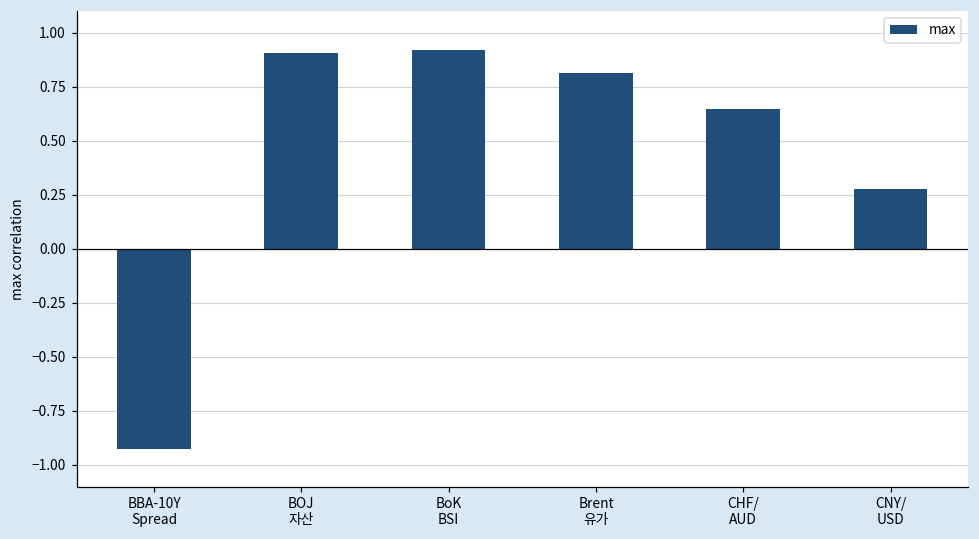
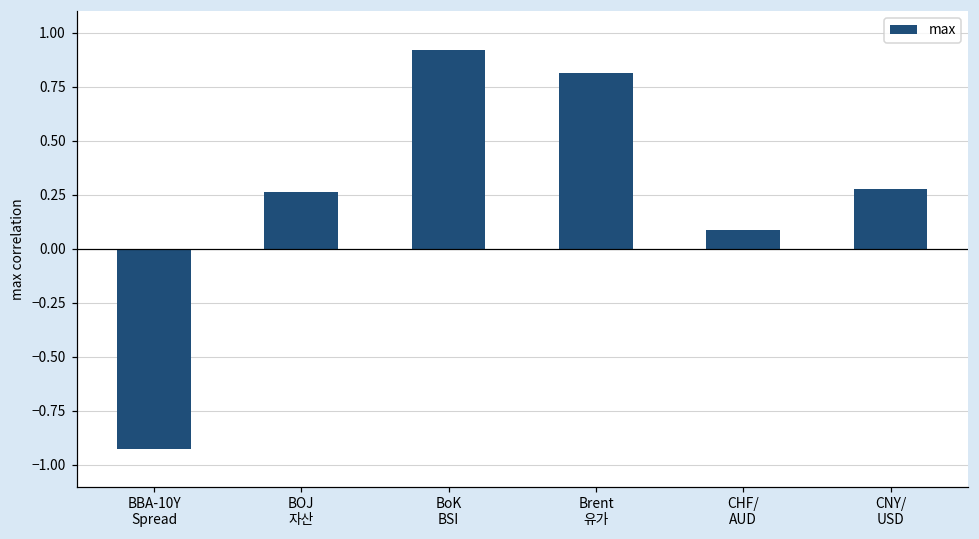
  {
    "BBA-10Y Spread": -0.93,
-   "BOJ 자산": 0.90,
+   "BOJ 자산": 0.26,
    "BoK BSI": 0.92,
    "Brent 유가": 0.81,
-   "CHF/ AUD": 0.64,
+   "CHF/ AUD": 0.09,
    "CNY/ USD": 0.28
  }
